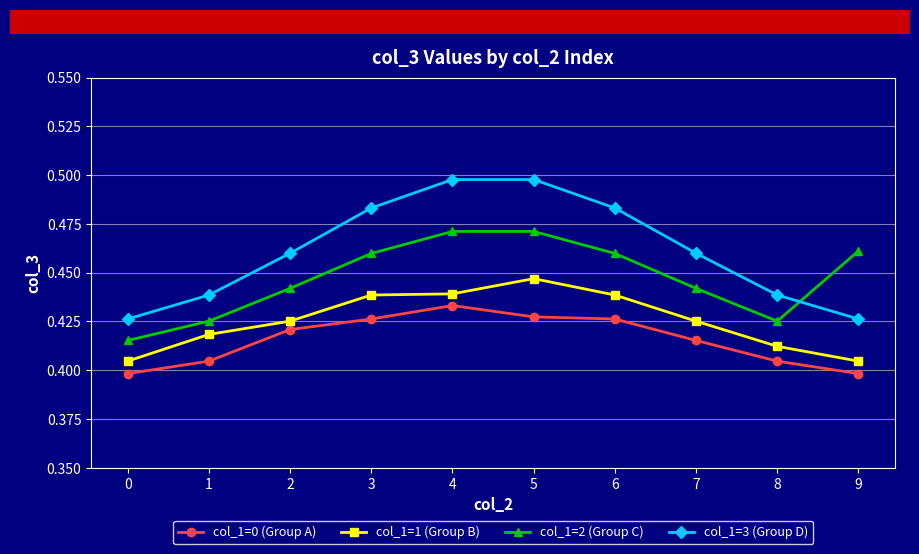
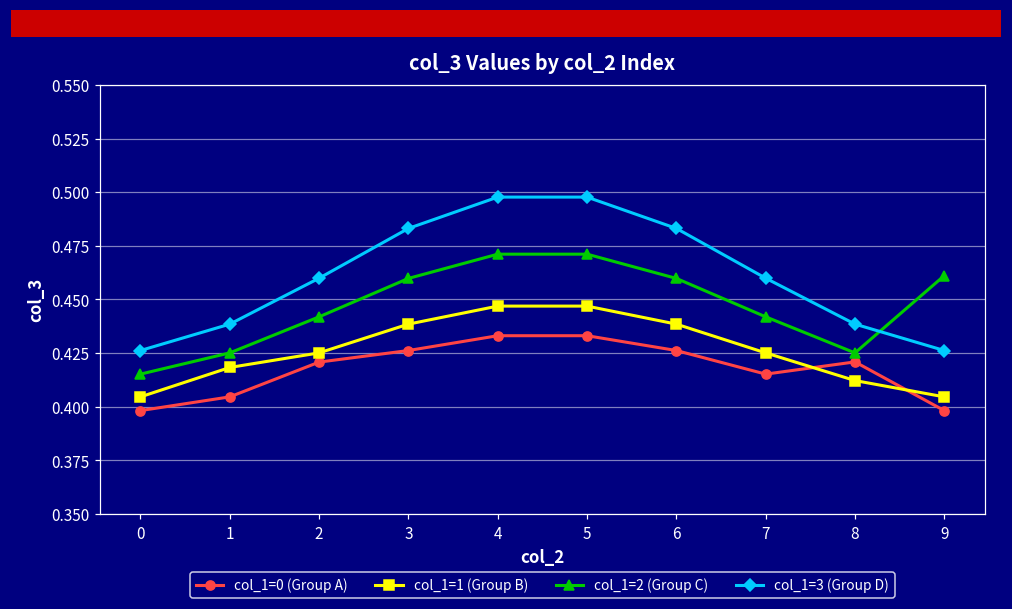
  {
    "col_1=0 (Group A)": {
      "0": 0.398,
      "1": 0.405,
      "2": 0.421,
      "3": 0.426,
      "4": 0.433,
-     "5": 0.427,
+     "5": 0.433,
      "6": 0.426,
      "7": 0.415,
-     "8": 0.405,
+     "8": 0.421,
      "9": 0.398
    },
    "col_1=1 (Group B)": {
      "0": 0.405,
      "1": 0.418,
      "2": 0.425,
      "3": 0.439,
-     "4": 0.439,
+     "4": 0.447,
      "5": 0.447,
      "6": 0.439,
      "7": 0.425,
      "8": 0.412,
      "9": 0.405
    },
    "col_1=2 (Group C)": {
      "0": 0.415,
      "1": 0.425,
      "2": 0.442,
      "3": 0.460,
      "4": 0.471,
      "5": 0.471,
      "6": 0.460,
      "7": 0.442,
      "8": 0.425,
      "9": 0.461
    },
    "col_1=3 (Group D)": {
      "0": 0.426,
      "1": 0.439,
      "2": 0.460,
      "3": 0.483,
      "4": 0.498,
      "5": 0.498,
      "6": 0.483,
      "7": 0.460,
      "8": 0.439,
      "9": 0.426
    }
  }
